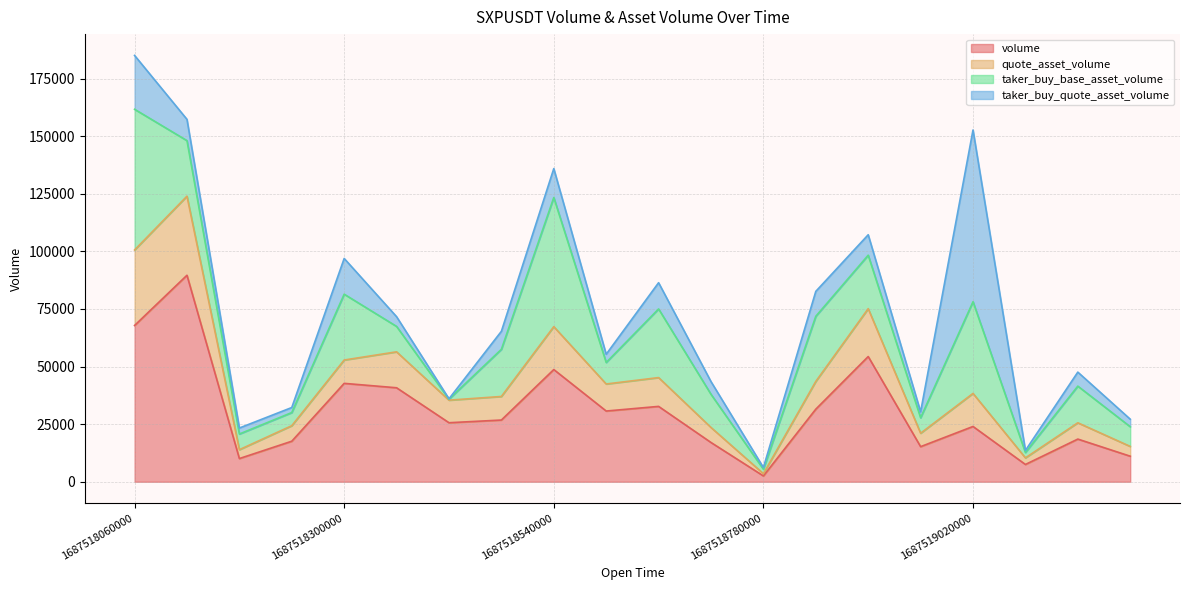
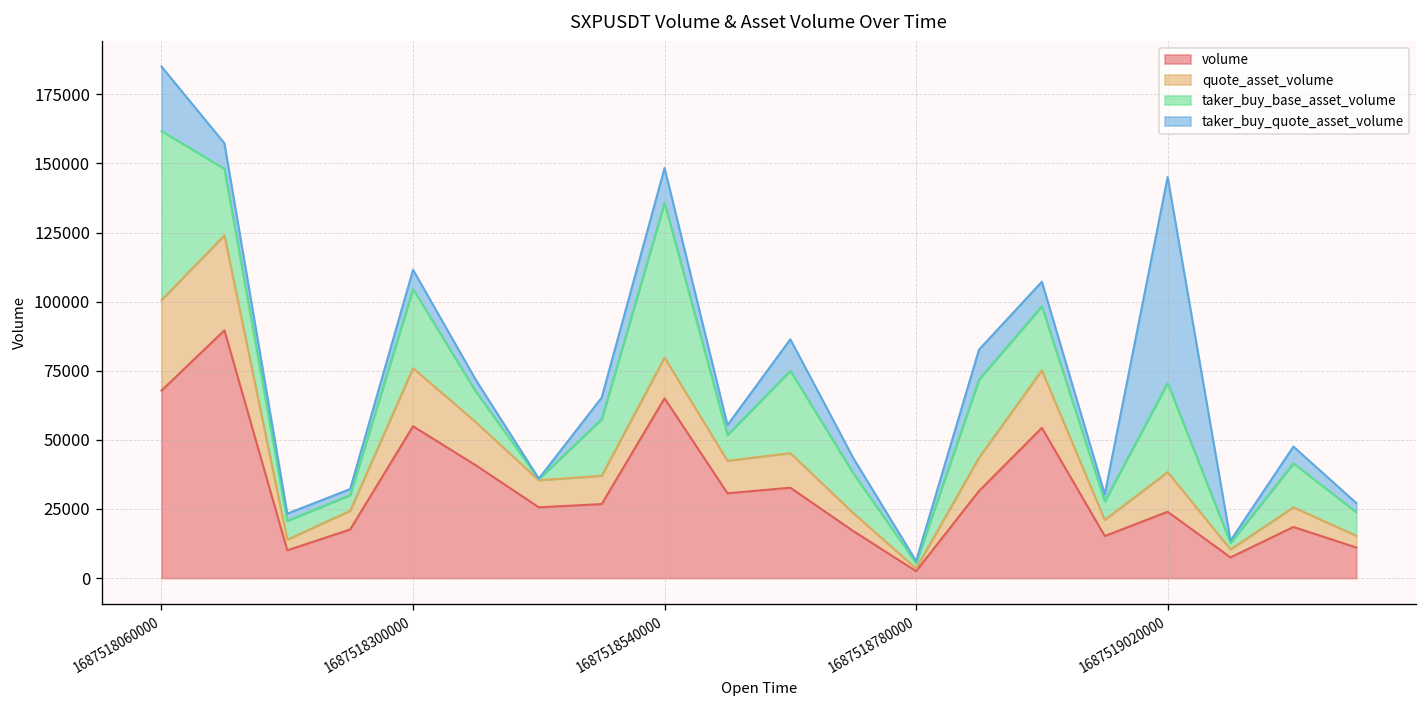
  {
    "volume": {
      "1687518060000": 68000,
-     "1687518300000": 43000,
-     "1687518540000": 49000,
+     "1687518300000": 55000,
+     "1687518540000": 65000,
      "1687519020000": 24000
    },
    "quote_asset_volume": {
      "1687518060000": 33000,
-     "1687518300000": 10000,
-     "1687518540000": 19000,
+     "1687518300000": 21000,
+     "1687518540000": 15000,
      "1687519020000": 14000
    },
    "taker_buy_base_asset_volume": {
      "1687518060000": 61000,
      "1687518300000": 29000,
      "1687518540000": 56000,
-     "1687519020000": 40000
+     "1687519020000": 32000
    },
    "taker_buy_quote_asset_volume": {
      "1687518060000": 23000,
-     "1687518300000": 16000,
+     "1687518300000": 7000,
      "1687518540000": 13000,
      "1687519020000": 75000
    }
  }
